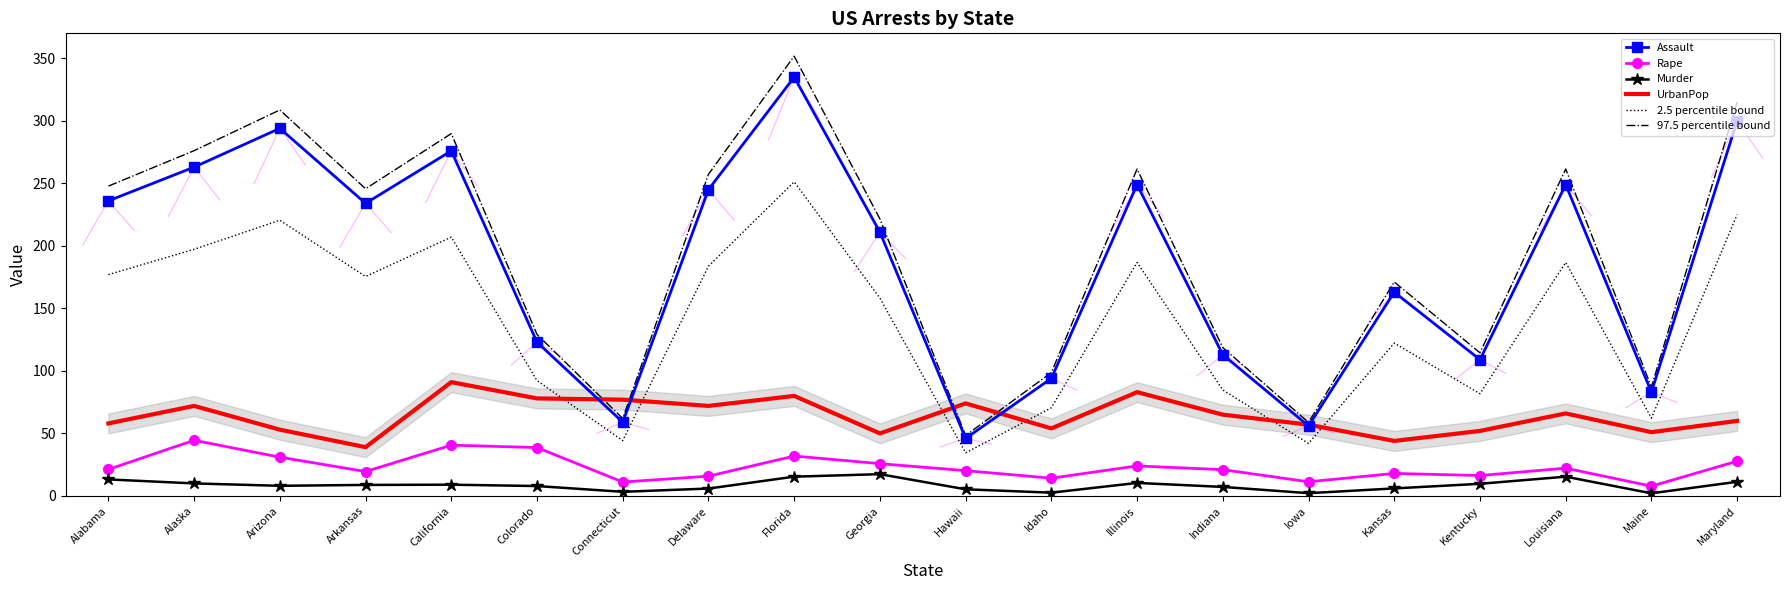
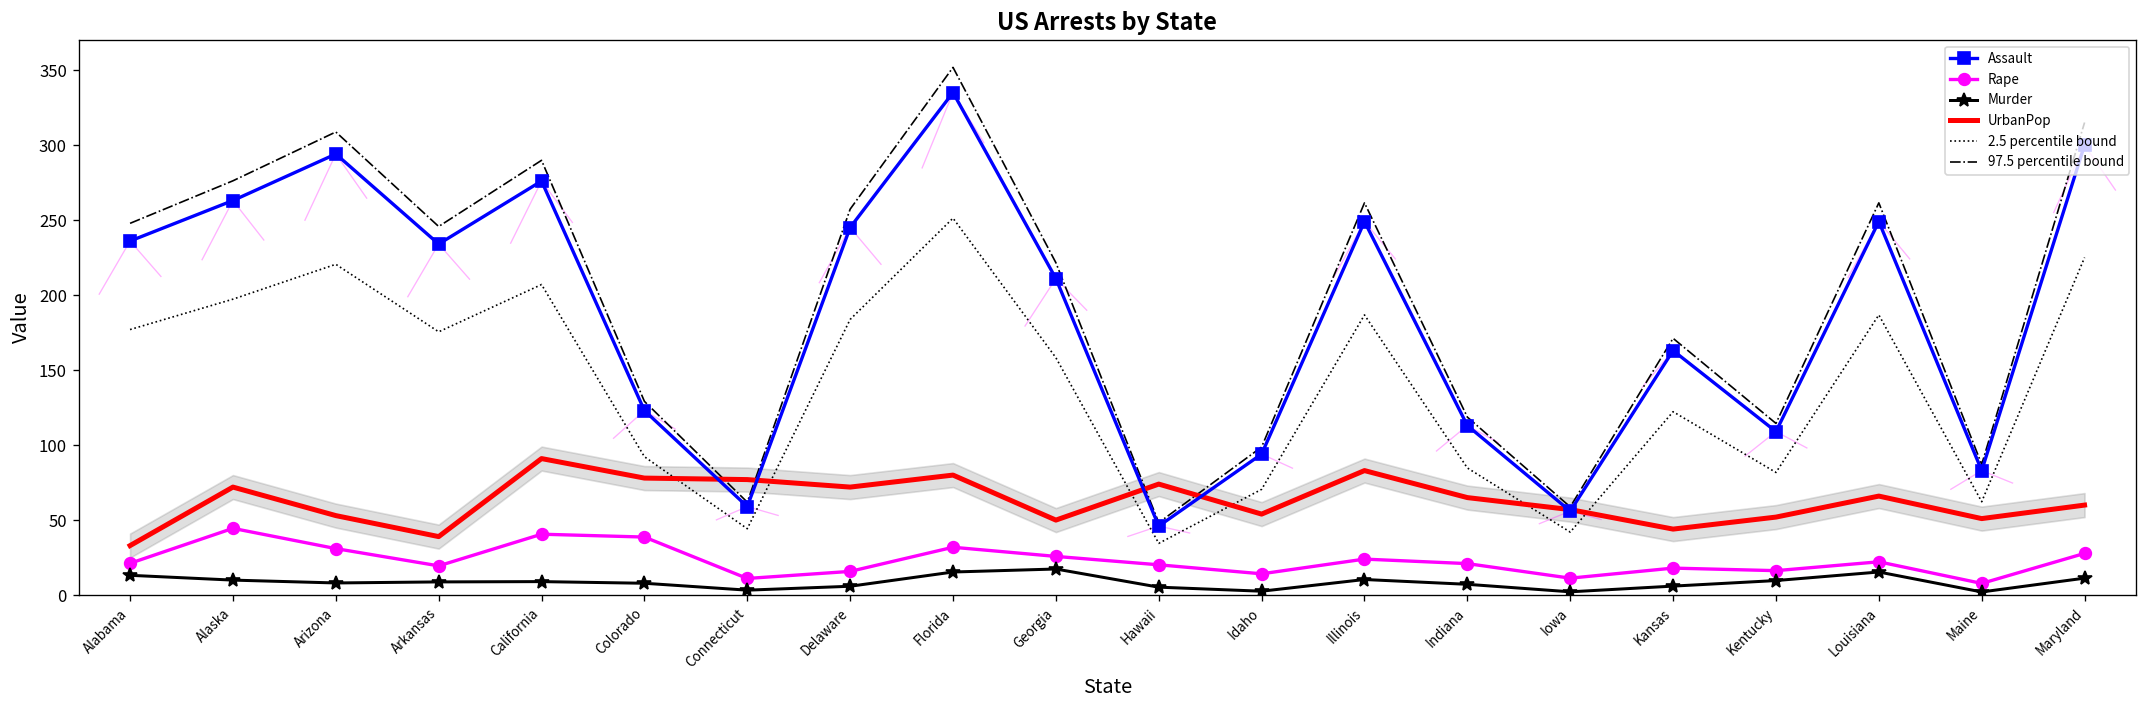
  {
    "UrbanPop": {
-     "Alabama": 58,
+     "Alabama": 33,
      "Alaska": 72,
      "Arizona": 53,
      "Arkansas": 39,
      "California": 91,
      "Colorado": 78,
      "Connecticut": 77,
      "Delaware": 72,
      "Florida": 80,
      "Georgia": 50,
      "Hawaii": 74,
      "Idaho": 54,
      "Illinois": 83,
      "Indiana": 65,
      "Kansas": 44,
      "Kentucky": 52,
      "Louisiana": 66,
      "Maine": 51,
      "Maryland": 60
    }
  }
